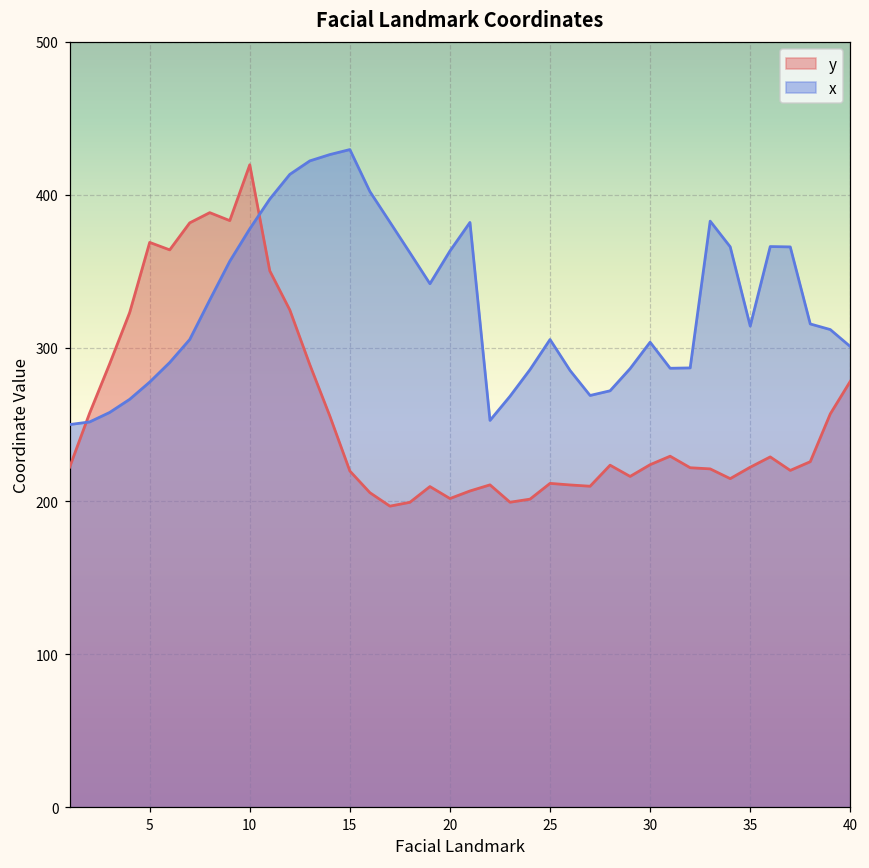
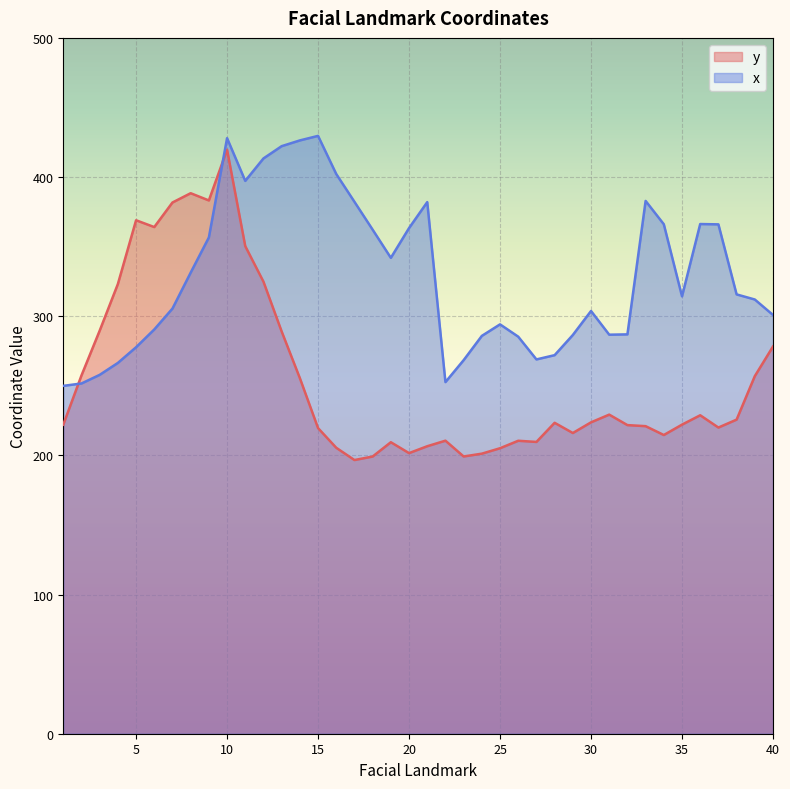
  {
    "y": {
      "5": 369,
      "10": 420,
      "15": 220,
      "20": 202,
-     "25": 212,
+     "25": 205,
      "30": 224,
      "35": 222,
      "40": 278
    },
    "x": {
      "5": 278,
-     "10": 378,
+     "10": 428,
      "15": 430,
      "20": 363,
-     "25": 306,
+     "25": 294,
      "30": 304,
      "35": 314,
      "40": 301
    }
  }
